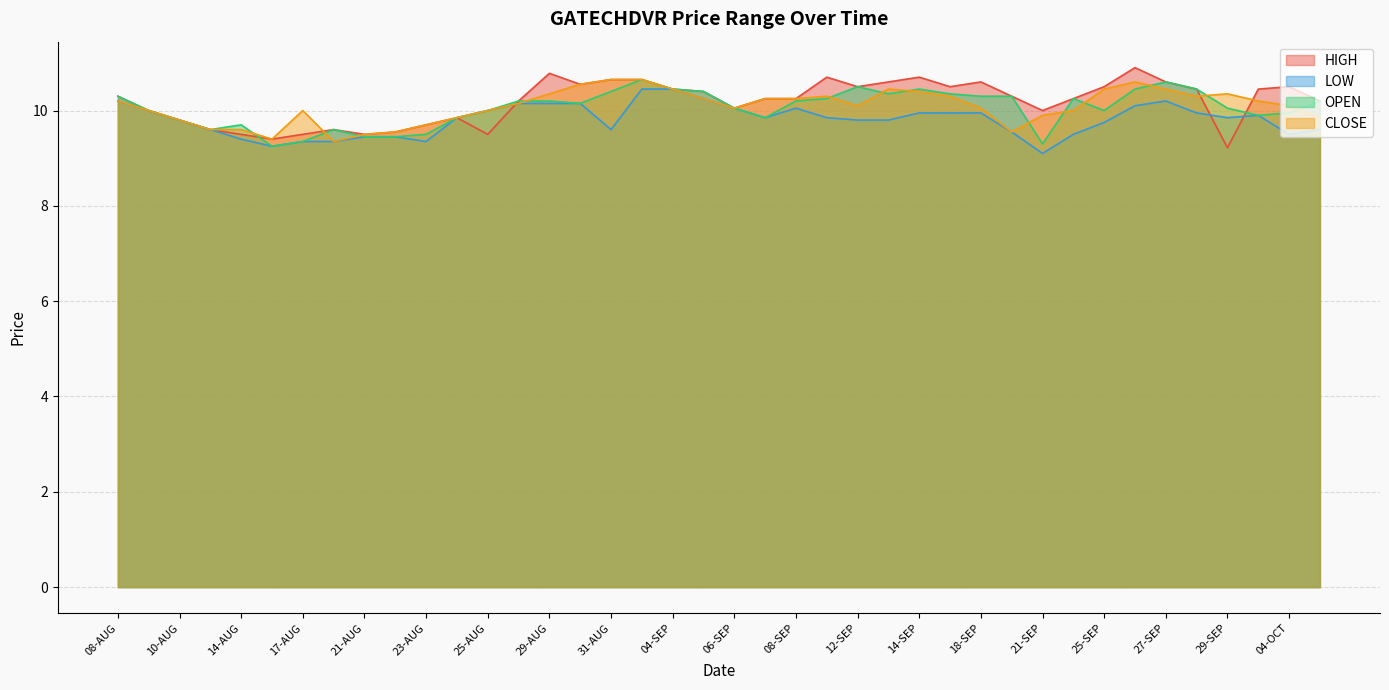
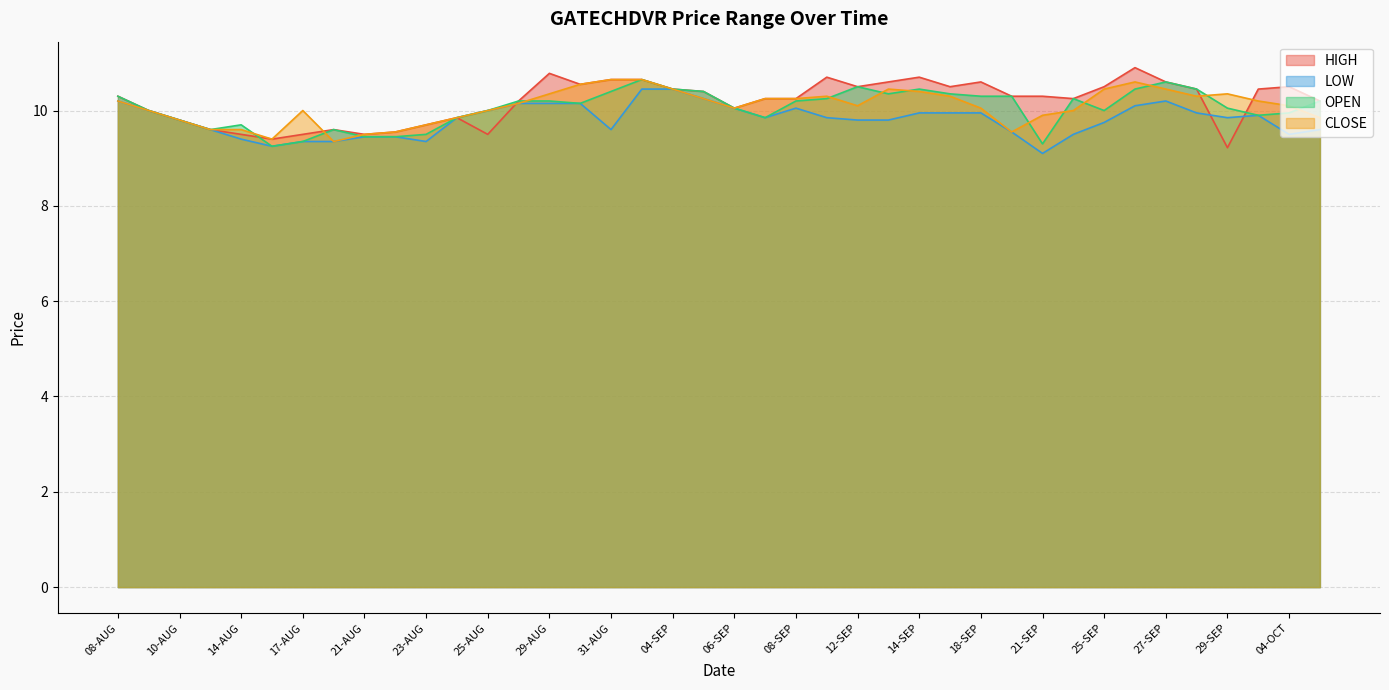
  {
    "HIGH": {
      "14-AUG": 9.5,
      "17-AUG": 9.5,
      "25-AUG": 9.5,
      "29-AUG": 10.8,
      "14-SEP": 10.7,
      "18-SEP": 10.6,
-     "21-SEP": 10.0,
+     "21-SEP": 10.3,
      "29-SEP": 9.2
    },
    "LOW": {
      "14-AUG": 9.4,
      "23-AUG": 9.4,
      "31-AUG": 9.6,
      "08-SEP": 10.1,
      "12-SEP": 9.8,
      "14-SEP": 10.0,
      "18-SEP": 10.0,
      "21-SEP": 9.1,
      "25-SEP": 9.8,
      "27-SEP": 10.2,
      "29-SEP": 9.9
    },
    "OPEN": {
      "14-AUG": 9.7,
      "23-AUG": 9.5,
      "31-AUG": 10.4,
      "18-SEP": 10.3,
      "21-SEP": 9.3,
      "25-SEP": 10.0,
      "29-SEP": 10.1
    },
    "CLOSE": {
      "14-AUG": 9.6,
      "17-AUG": 10.0,
      "29-AUG": 10.4,
      "12-SEP": 10.1,
      "18-SEP": 10.1,
      "21-SEP": 9.9,
      "27-SEP": 10.5,
      "29-SEP": 10.4
    }
  }
